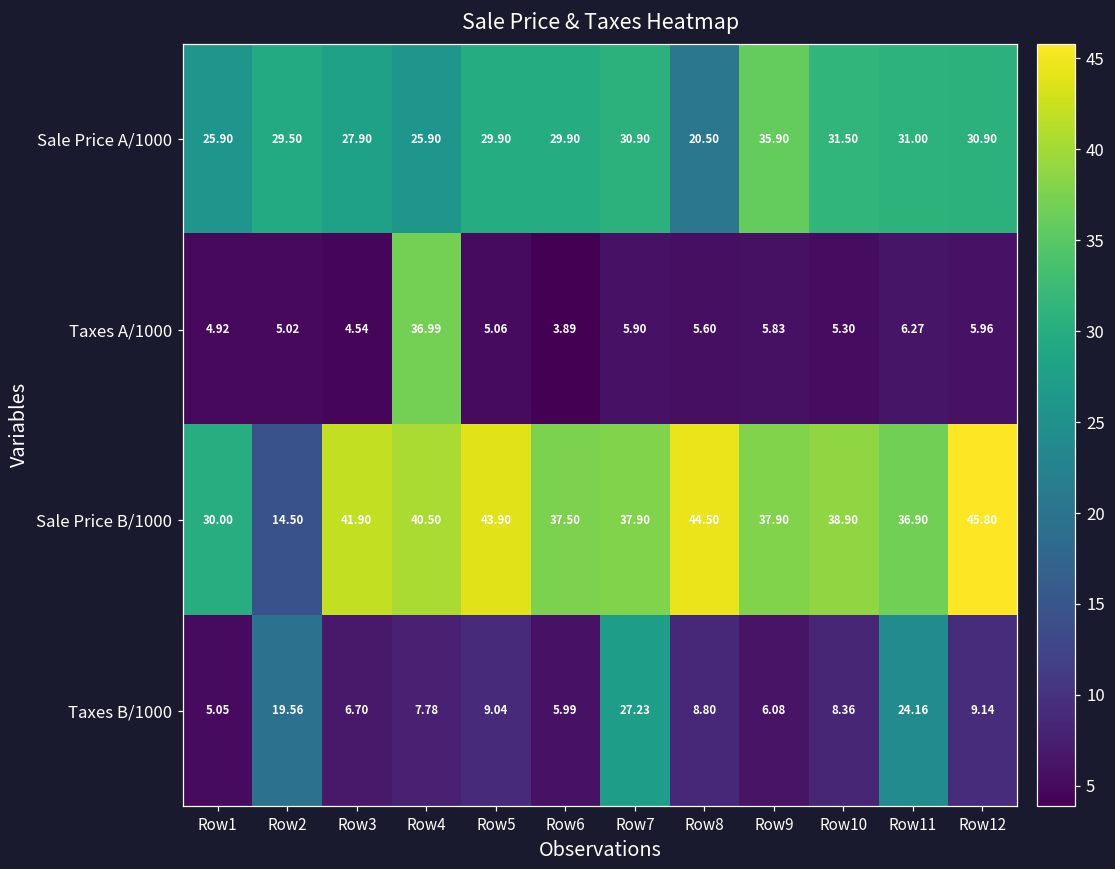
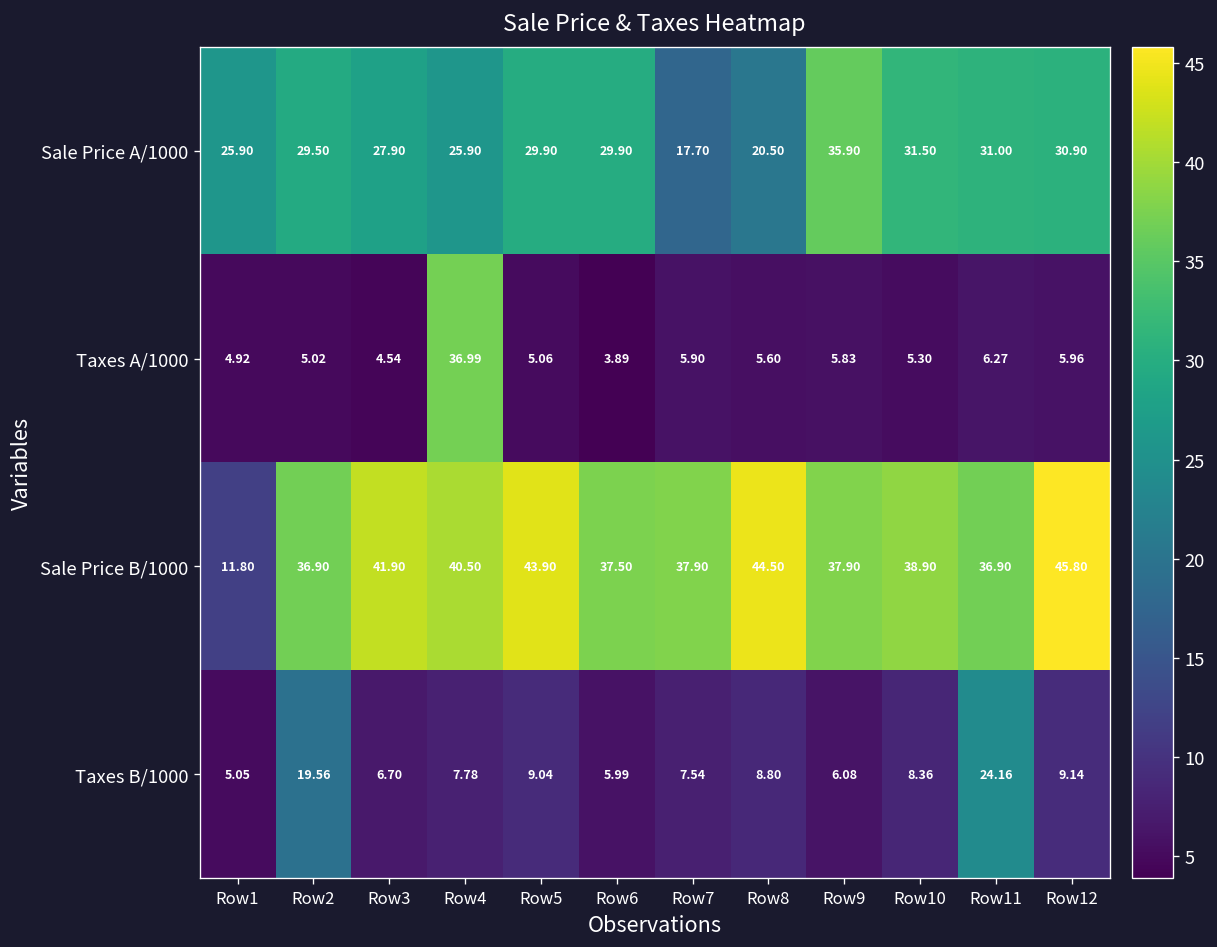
  {
    "Sale Price A/1000": {
      "Row1": 25.90,
      "Row2": 29.50,
      "Row3": 27.90,
      "Row4": 25.90,
      "Row5": 29.90,
      "Row6": 29.90,
-     "Row7": 30.90,
+     "Row7": 17.70,
      "Row8": 20.50,
      "Row9": 35.90,
      "Row10": 31.50,
      "Row11": 31.00,
      "Row12": 30.90
    },
    "Taxes A/1000": {
      "Row1": 4.92,
      "Row2": 5.02,
      "Row3": 4.54,
      "Row4": 36.99,
      "Row5": 5.06,
      "Row6": 3.89,
      "Row7": 5.90,
      "Row8": 5.60,
      "Row9": 5.83,
      "Row10": 5.30,
      "Row11": 6.27,
      "Row12": 5.96
    },
    "Sale Price B/1000": {
-     "Row1": 30.00,
-     "Row2": 14.50,
+     "Row1": 11.80,
+     "Row2": 36.90,
      "Row3": 41.90,
      "Row4": 40.50,
      "Row5": 43.90,
      "Row6": 37.50,
      "Row7": 37.90,
      "Row8": 44.50,
      "Row9": 37.90,
      "Row10": 38.90,
      "Row11": 36.90,
      "Row12": 45.80
    },
    "Taxes B/1000": {
      "Row1": 5.05,
      "Row2": 19.56,
      "Row3": 6.70,
      "Row4": 7.78,
      "Row5": 9.04,
      "Row6": 5.99,
-     "Row7": 27.23,
+     "Row7": 7.54,
      "Row8": 8.80,
      "Row9": 6.08,
      "Row10": 8.36,
      "Row11": 24.16,
      "Row12": 9.14
    }
  }
